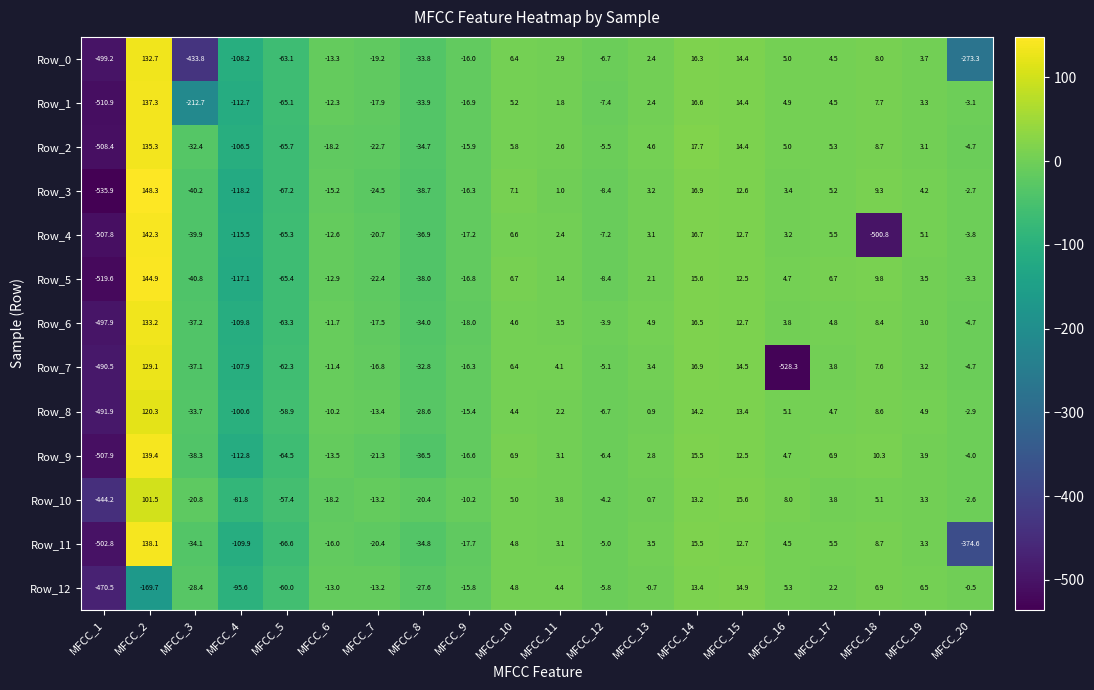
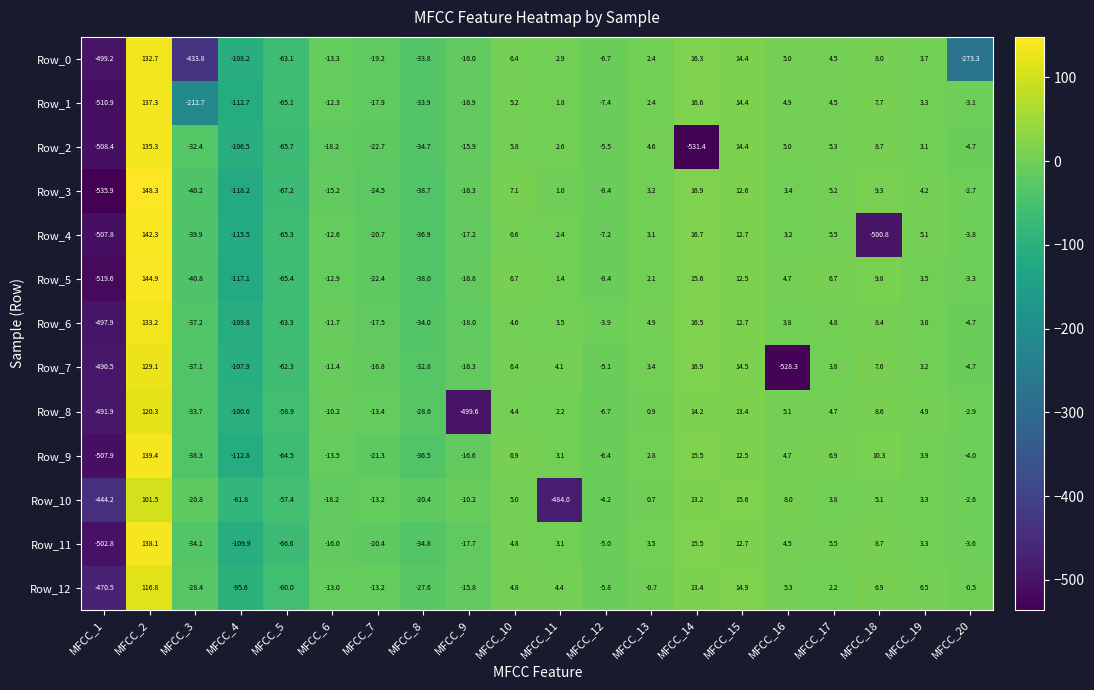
  {
    "Row_2": {
      "MFCC_1": -508.4,
      "MFCC_2": 135.3,
      "MFCC_3": -32.4,
      "MFCC_4": -106.5,
      "MFCC_5": -65.7,
      "MFCC_6": -18.2,
      "MFCC_7": -22.7,
      "MFCC_8": -34.7,
      "MFCC_9": -15.9,
      "MFCC_10": 5.8,
      "MFCC_11": 2.6,
      "MFCC_12": -5.5,
      "MFCC_13": 4.6,
-     "MFCC_14": 17.7,
+     "MFCC_14": -531.4,
      "MFCC_15": 14.4,
      "MFCC_16": 5.0,
      "MFCC_17": 5.3,
      "MFCC_18": 8.7,
      "MFCC_19": 3.1,
      "MFCC_20": -4.7
    },
    "Row_8": {
      "MFCC_1": -491.9,
      "MFCC_2": 120.3,
      "MFCC_3": -33.7,
      "MFCC_4": -100.6,
      "MFCC_5": -58.9,
      "MFCC_6": -10.2,
      "MFCC_7": -13.4,
      "MFCC_8": -28.6,
-     "MFCC_9": -15.4,
+     "MFCC_9": -499.6,
      "MFCC_10": 4.4,
      "MFCC_11": 2.2,
      "MFCC_12": -6.7,
      "MFCC_13": 0.9,
      "MFCC_14": 14.2,
      "MFCC_15": 13.4,
      "MFCC_16": 5.1,
      "MFCC_17": 4.7,
      "MFCC_18": 8.6,
      "MFCC_19": 4.9,
      "MFCC_20": -2.9
    },
    "Row_10": {
      "MFCC_1": -444.2,
      "MFCC_2": 101.5,
      "MFCC_3": -20.8,
      "MFCC_4": -81.8,
      "MFCC_5": -57.4,
      "MFCC_6": -18.2,
      "MFCC_7": -13.2,
      "MFCC_8": -20.4,
      "MFCC_9": -10.2,
      "MFCC_10": 5.0,
-     "MFCC_11": 3.8,
+     "MFCC_11": -484.0,
      "MFCC_12": -4.2,
      "MFCC_13": 0.7,
      "MFCC_14": 13.2,
      "MFCC_15": 15.6,
      "MFCC_16": 8.0,
      "MFCC_17": 3.8,
      "MFCC_18": 5.1,
      "MFCC_19": 3.3,
      "MFCC_20": -2.6
    },
    "Row_11": {
      "MFCC_1": -502.8,
      "MFCC_2": 138.1,
      "MFCC_3": -34.1,
      "MFCC_4": -109.9,
      "MFCC_5": -66.6,
      "MFCC_6": -16.0,
      "MFCC_7": -20.4,
      "MFCC_8": -34.8,
      "MFCC_9": -17.7,
      "MFCC_10": 4.8,
      "MFCC_11": 3.1,
      "MFCC_12": -5.0,
      "MFCC_13": 3.5,
      "MFCC_14": 15.5,
      "MFCC_15": 12.7,
      "MFCC_16": 4.5,
      "MFCC_17": 5.5,
      "MFCC_18": 8.7,
      "MFCC_19": 3.3,
-     "MFCC_20": -374.6
+     "MFCC_20": -3.6
    },
    "Row_12": {
      "MFCC_1": -470.5,
-     "MFCC_2": -169.7,
+     "MFCC_2": 116.8,
      "MFCC_3": -28.4,
      "MFCC_4": -95.6,
      "MFCC_5": -60.0,
      "MFCC_6": -13.0,
      "MFCC_7": -13.2,
      "MFCC_8": -27.6,
      "MFCC_9": -15.8,
      "MFCC_10": 4.8,
      "MFCC_11": 4.4,
      "MFCC_12": -5.8,
      "MFCC_13": -0.7,
      "MFCC_14": 13.4,
      "MFCC_15": 14.9,
      "MFCC_16": 5.3,
      "MFCC_17": 2.2,
      "MFCC_18": 6.9,
      "MFCC_19": 6.5,
      "MFCC_20": -0.5
    }
  }
